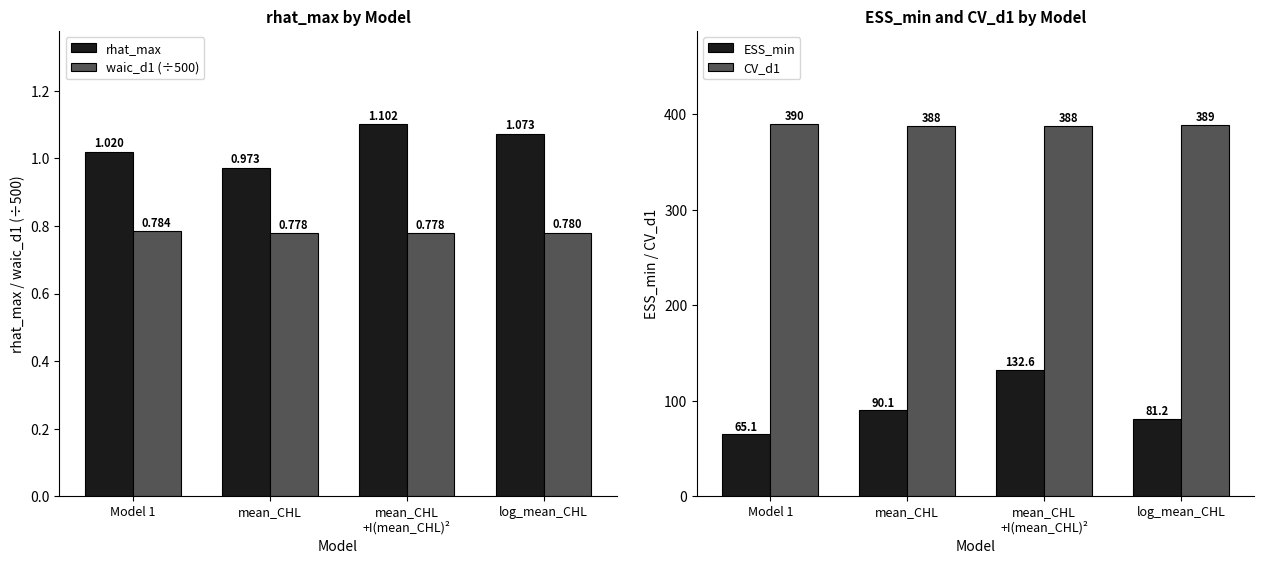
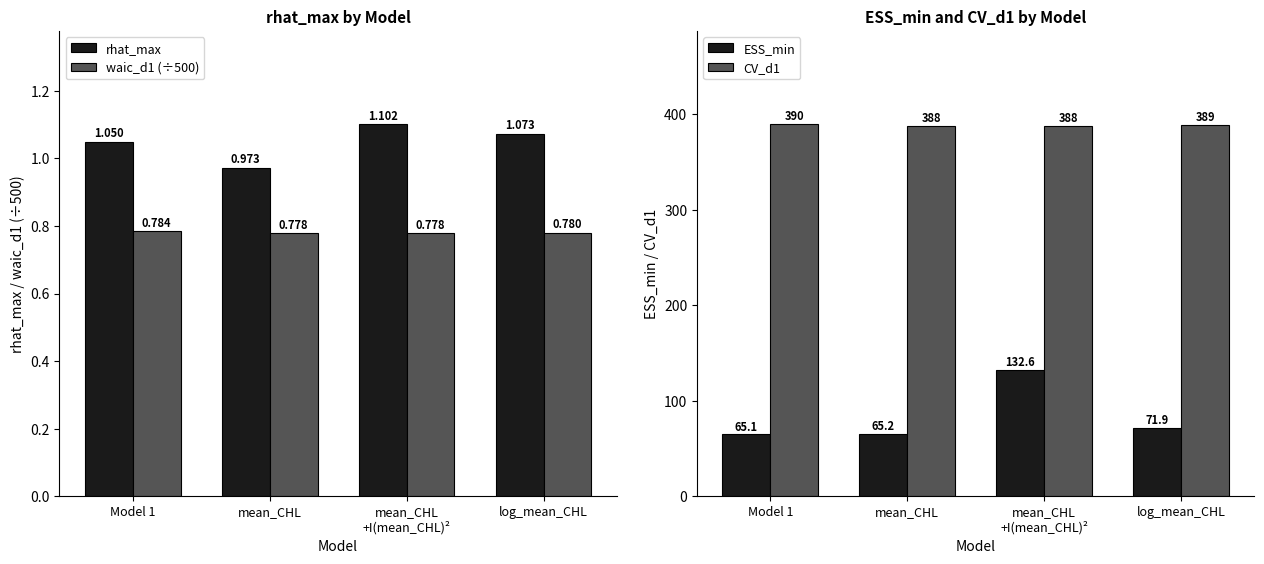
  {
    "rhat_max by Model": {
      "rhat_max": {
-       "Model 1": 1.020,
+       "Model 1": 1.050,
        "mean_CHL": 0.973,
        "mean_CHL +I(mean_CHL)²": 1.102,
        "log_mean_CHL": 1.073
      },
      "waic_d1 (÷500)": {
        "Model 1": 0.784,
        "mean_CHL": 0.778,
        "mean_CHL +I(mean_CHL)²": 0.778,
        "log_mean_CHL": 0.780
      }
    },
    "ESS_min and CV_d1 by Model": {
      "ESS_min": {
        "Model 1": 65.1,
-       "mean_CHL": 90.1,
+       "mean_CHL": 65.2,
        "mean_CHL +I(mean_CHL)²": 132.6,
-       "log_mean_CHL": 81.2
+       "log_mean_CHL": 71.9
      },
      "CV_d1": {
        "Model 1": 390,
        "mean_CHL": 388,
        "mean_CHL +I(mean_CHL)²": 388,
        "log_mean_CHL": 389
      }
    }
  }
